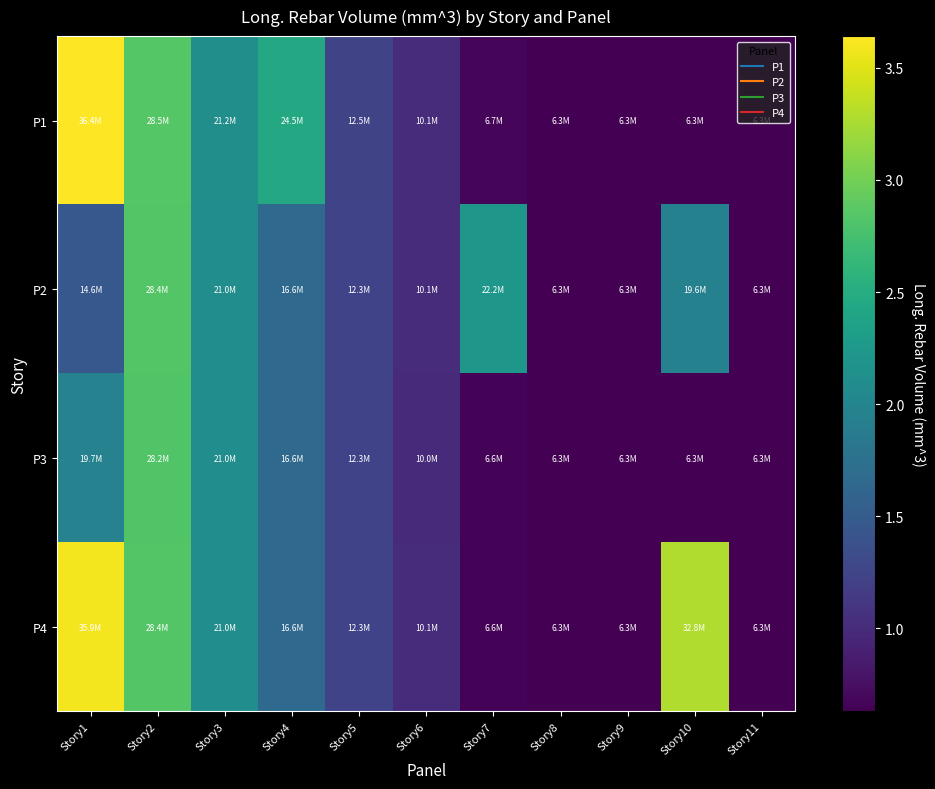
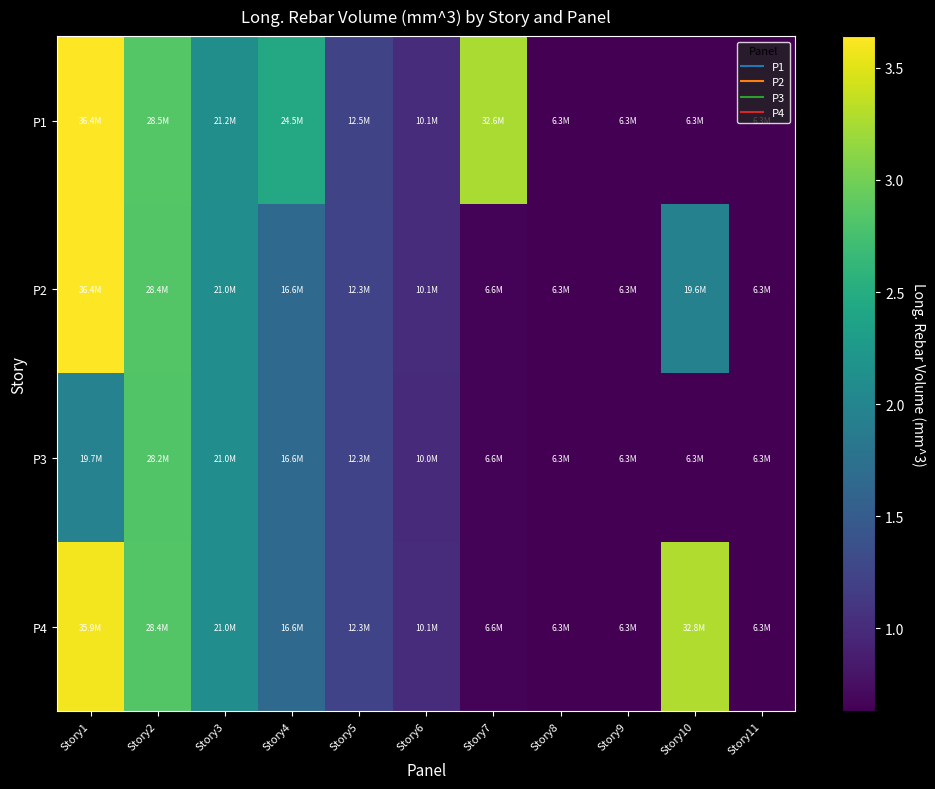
  {
    "P1": {
      "Story1": "36.4M",
      "Story2": "28.5M",
      "Story3": "21.2M",
      "Story4": "24.5M",
      "Story5": "12.5M",
      "Story6": "10.1M",
-     "Story7": "6.7M",
+     "Story7": "32.6M",
      "Story8": "6.3M",
      "Story9": "6.3M",
      "Story10": "6.3M"
    },
    "P2": {
-     "Story1": "14.6M",
+     "Story1": "36.4M",
      "Story2": "28.4M",
      "Story3": "21.0M",
      "Story4": "16.6M",
      "Story5": "12.3M",
      "Story6": "10.1M",
-     "Story7": "22.2M",
+     "Story7": "6.6M",
      "Story8": "6.3M",
      "Story9": "6.3M",
      "Story10": "19.6M",
      "Story11": "6.3M"
    },
    "P3": {
      "Story1": "19.7M",
      "Story2": "28.2M",
      "Story3": "21.0M",
      "Story4": "16.6M",
      "Story5": "12.3M",
      "Story6": "10.0M",
      "Story7": "6.6M",
      "Story8": "6.3M",
      "Story9": "6.3M",
      "Story10": "6.3M",
      "Story11": "6.3M"
    },
    "P4": {
      "Story1": "35.9M",
      "Story2": "28.4M",
      "Story3": "21.0M",
      "Story4": "16.6M",
      "Story5": "12.3M",
      "Story6": "10.1M",
      "Story7": "6.6M",
      "Story8": "6.3M",
      "Story9": "6.3M",
      "Story10": "32.8M",
      "Story11": "6.3M"
    }
  }
